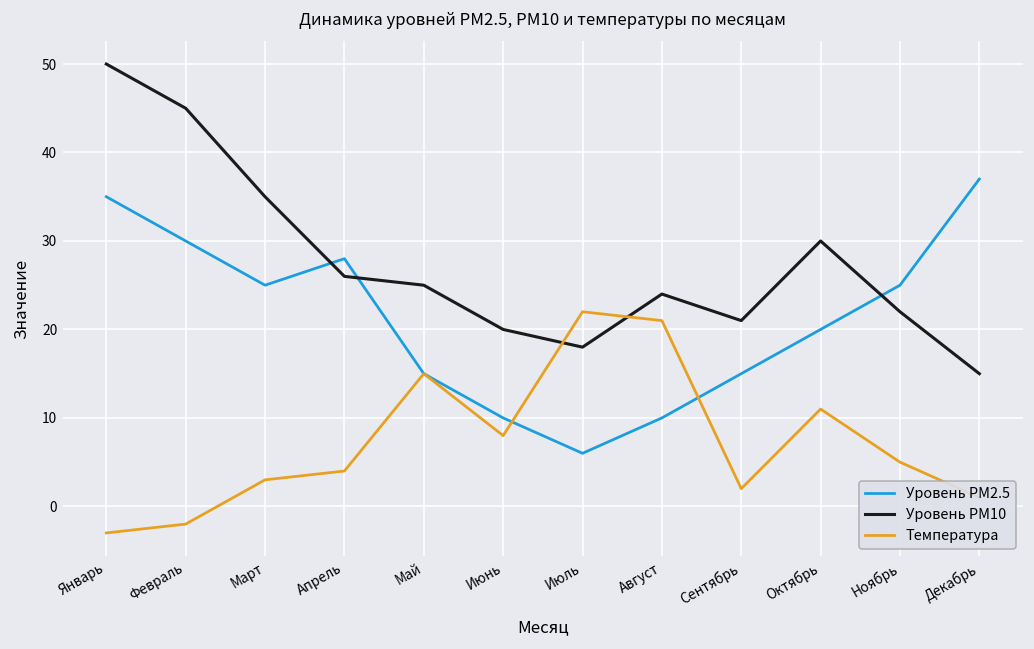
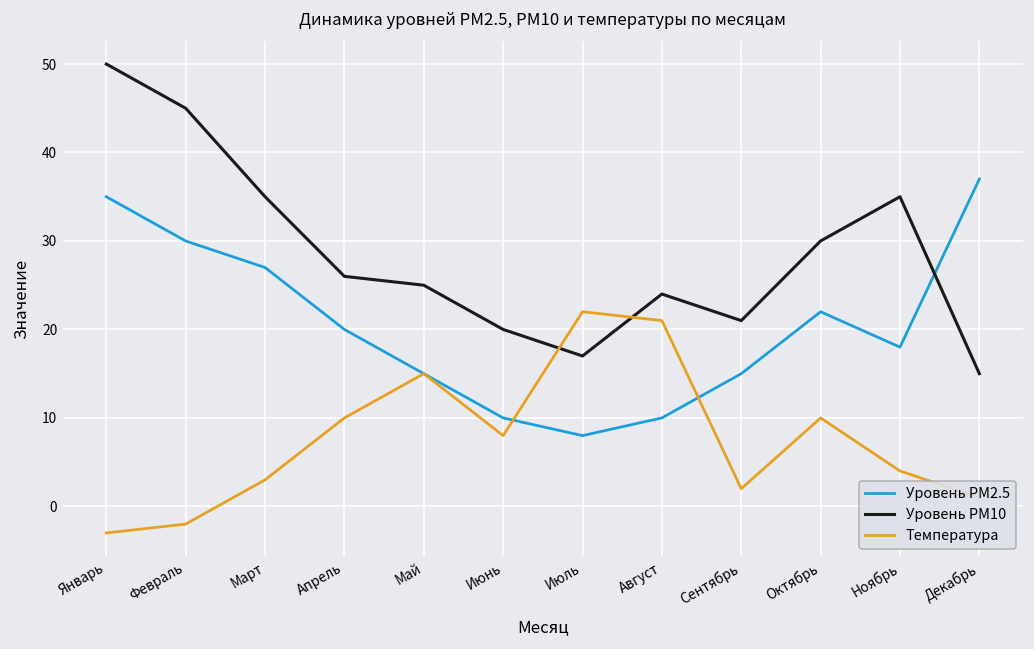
  {
    "Уровень PM2.5": {
      "Январь": 35,
      "Февраль": 30,
-     "Март": 25,
-     "Апрель": 28,
+     "Март": 27,
+     "Апрель": 20,
      "Июнь": 10,
-     "Июль": 6,
+     "Июль": 8,
      "Август": 10,
      "Сентябрь": 15,
-     "Октябрь": 20,
-     "Ноябрь": 25,
+     "Октябрь": 22,
+     "Ноябрь": 18,
      "Декабрь": 37
    },
    "Уровень PM10": {
      "Январь": 50,
      "Февраль": 45,
      "Март": 35,
      "Апрель": 26,
      "Май": 25,
      "Июнь": 20,
-     "Июль": 18,
+     "Июль": 17,
      "Август": 24,
      "Сентябрь": 21,
      "Октябрь": 30,
-     "Ноябрь": 22,
+     "Ноябрь": 35,
      "Декабрь": 15
    },
    "Температура": {
      "Январь": -3,
      "Февраль": -2,
      "Март": 3,
-     "Апрель": 4,
+     "Апрель": 10,
      "Июнь": 8,
      "Июль": 22,
      "Август": 21,
      "Сентябрь": 2,
-     "Октябрь": 11,
-     "Ноябрь": 5
+     "Октябрь": 10,
+     "Ноябрь": 4
    }
  }
